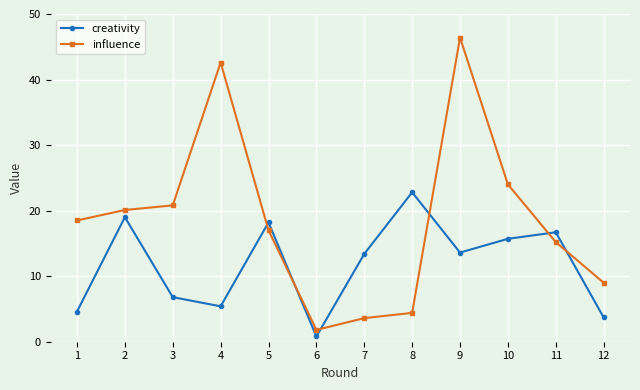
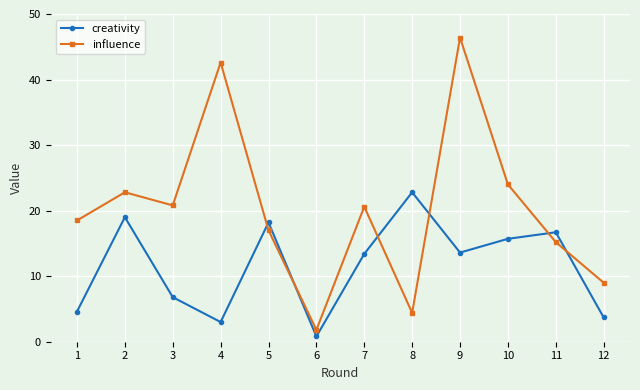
  {
    "creativity": {
      "1": 5,
      "2": 19,
      "3": 7,
-     "4": 5,
+     "4": 3,
      "5": 18,
      "6": 1,
      "7": 13,
      "8": 23,
      "9": 14,
      "10": 16,
      "11": 17,
      "12": 4
    },
    "influence": {
      "1": 19,
-     "2": 20,
+     "2": 23,
      "3": 21,
      "4": 43,
      "5": 17,
      "6": 2,
-     "7": 4,
+     "7": 21,
      "8": 4,
      "9": 46,
      "10": 24,
      "11": 15,
      "12": 9
    }
  }
